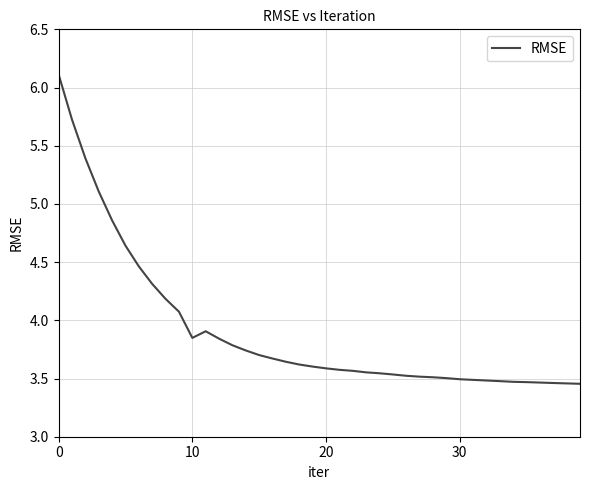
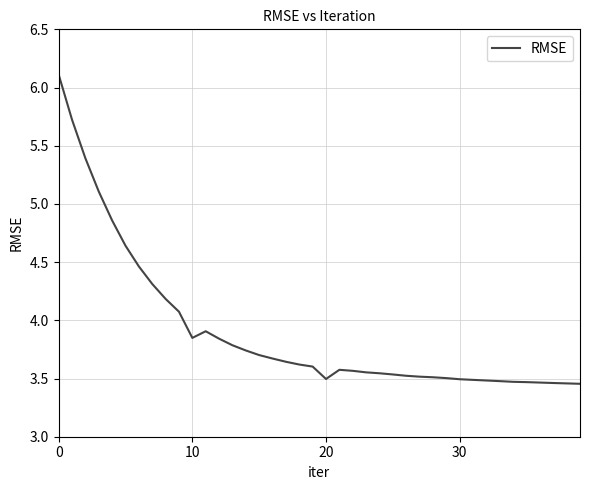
  {
    "0": 6.11,
    "10": 3.85,
-   "20": 3.59,
+   "20": 3.50,
    "30": 3.49
  }
